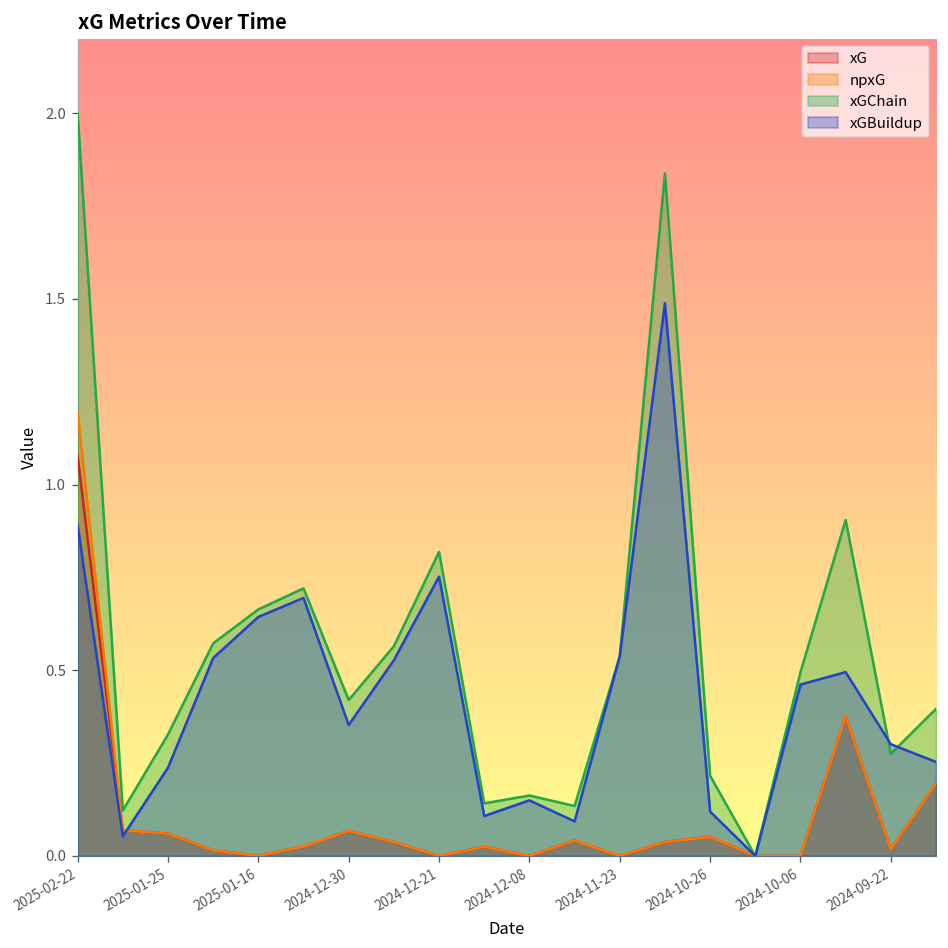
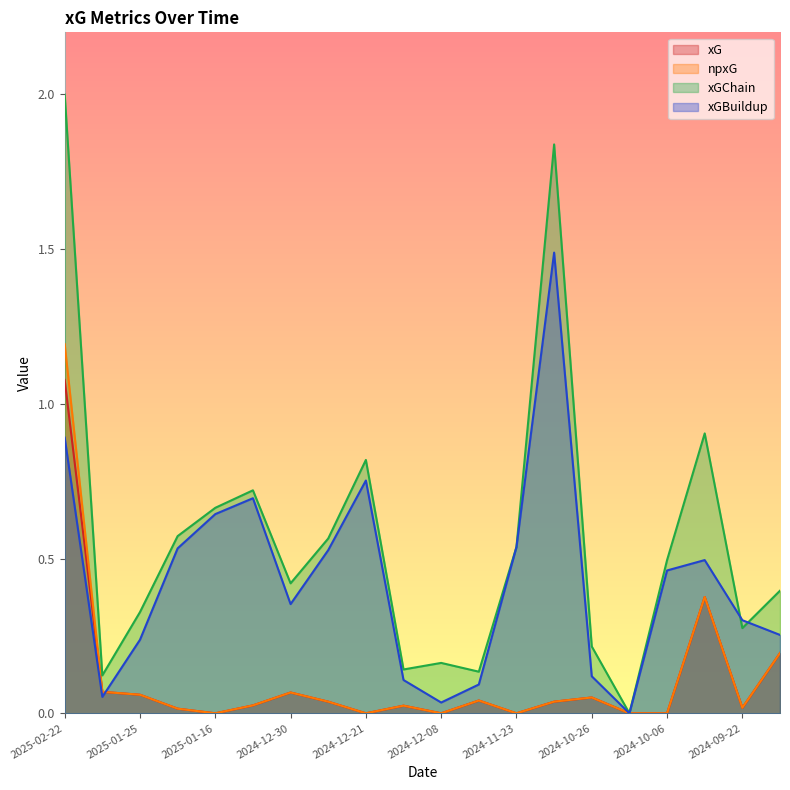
  {
    "xGChain": {
      "2025-02-22": 2.00,
      "2025-01-25": 0.33,
      "2025-01-16": 0.66,
      "2024-12-30": 0.42,
      "2024-12-21": 0.82,
      "2024-12-08": 0.16,
      "2024-10-26": 0.22,
      "2024-10-06": 0.49,
      "2024-09-22": 0.28
    },
    "xGBuildup": {
      "2025-02-22": 0.89,
      "2025-01-25": 0.24,
      "2025-01-16": 0.64,
      "2024-12-30": 0.35,
      "2024-12-21": 0.75,
-     "2024-12-08": 0.15,
+     "2024-12-08": 0.03,
      "2024-10-26": 0.12,
      "2024-10-06": 0.46,
      "2024-09-22": 0.30
    }
  }
